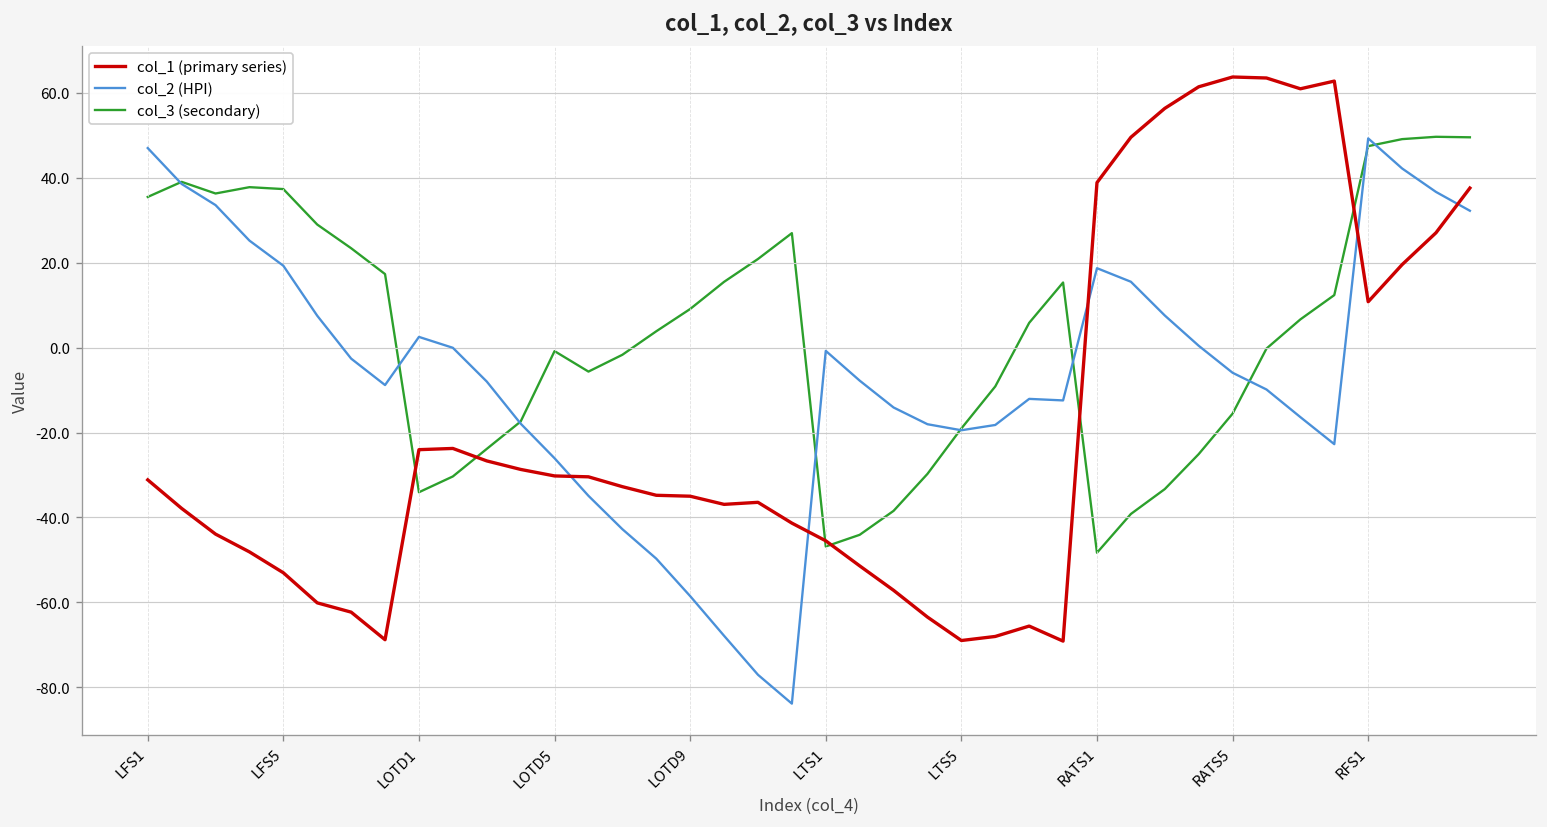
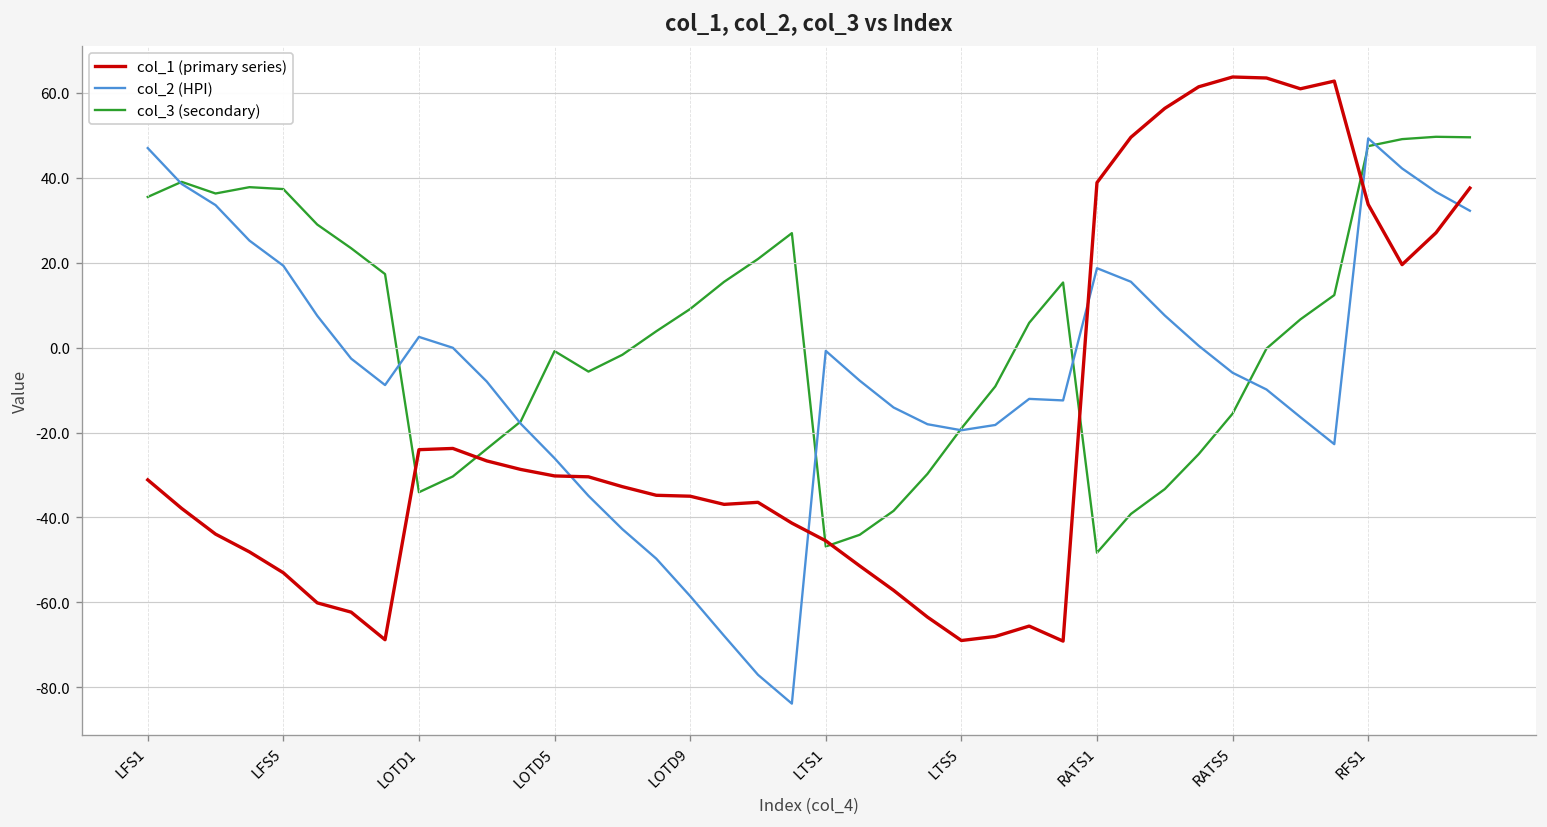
  {
    "col_1 (primary series)": {
      "LFS1": -31,
      "LFS5": -53,
      "LOTD1": -24,
      "LOTD5": -30,
      "LOTD9": -35,
      "LTS1": -46,
      "LTS5": -69,
      "RATS1": 39,
      "RATS5": 64,
-     "RFS1": 11
+     "RFS1": 34
    },
    "col_2 (HPI)": {
      "LFS1": 47,
      "LFS5": 19,
      "LOTD1": 3,
      "LOTD5": -26,
      "LOTD9": -59,
      "LTS1": -1,
      "RATS1": 19,
      "RATS5": -6,
      "RFS1": 49
    },
    "col_3 (secondary)": {
      "LFS1": 36,
      "LFS5": 37,
      "LOTD1": -34,
      "LOTD5": -1,
      "LOTD9": 9,
      "LTS1": -47,
      "RATS1": -48,
      "RATS5": -16,
      "RFS1": 47
    }
  }
